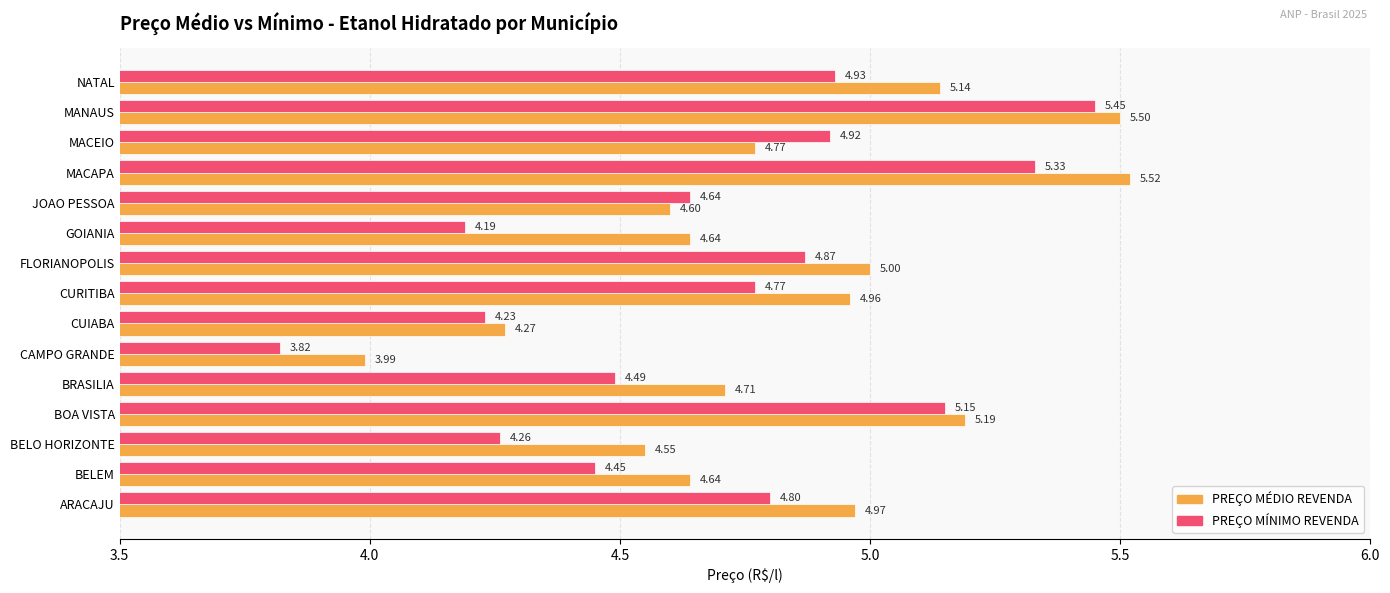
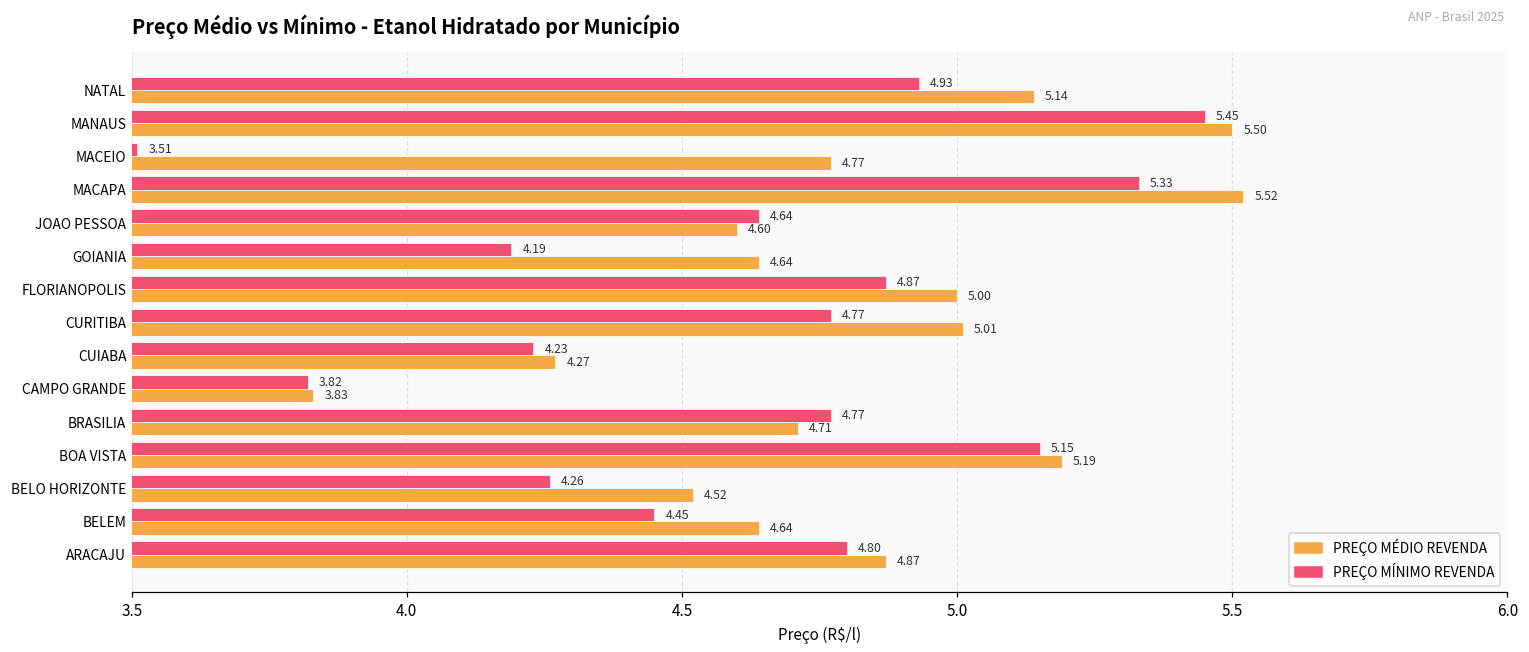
  {
    "PREÇO MÉDIO REVENDA": {
      "NATAL": 5.14,
      "MANAUS": 5.50,
      "MACEIO": 4.77,
      "MACAPA": 5.52,
      "JOAO PESSOA": 4.60,
      "GOIANIA": 4.64,
      "FLORIANOPOLIS": 5.00,
-     "CURITIBA": 4.96,
+     "CURITIBA": 5.01,
      "CUIABA": 4.27,
-     "CAMPO GRANDE": 3.99,
+     "CAMPO GRANDE": 3.83,
      "BRASILIA": 4.71,
      "BOA VISTA": 5.19,
-     "BELO HORIZONTE": 4.55,
+     "BELO HORIZONTE": 4.52,
      "BELEM": 4.64,
-     "ARACAJU": 4.97
+     "ARACAJU": 4.87
    },
    "PREÇO MÍNIMO REVENDA": {
      "NATAL": 4.93,
      "MANAUS": 5.45,
-     "MACEIO": 4.92,
+     "MACEIO": 3.51,
      "MACAPA": 5.33,
      "JOAO PESSOA": 4.64,
      "GOIANIA": 4.19,
      "FLORIANOPOLIS": 4.87,
      "CURITIBA": 4.77,
      "CUIABA": 4.23,
      "CAMPO GRANDE": 3.82,
-     "BRASILIA": 4.49,
+     "BRASILIA": 4.77,
      "BOA VISTA": 5.15,
      "BELO HORIZONTE": 4.26,
      "BELEM": 4.45,
      "ARACAJU": 4.80
    }
  }
